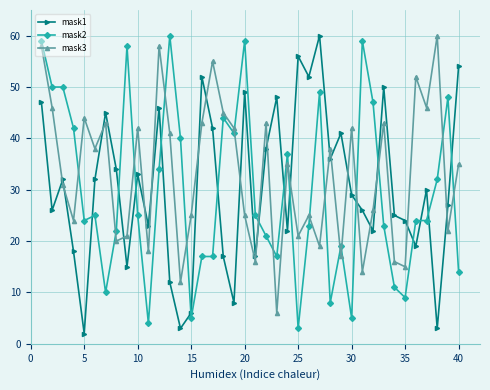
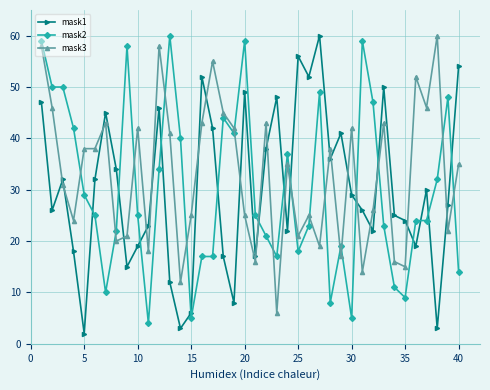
  {
    "mask1": {
      "5": 2,
-     "10": 33,
+     "10": 19,
      "15": 6,
      "20": 49,
      "25": 56,
      "30": 29,
      "35": 24,
      "40": 54
    },
    "mask2": {
-     "5": 24,
+     "5": 29,
      "10": 25,
      "15": 5,
      "20": 59,
-     "25": 3,
+     "25": 18,
      "30": 5,
      "35": 9,
      "40": 14
    },
    "mask3": {
-     "5": 44,
+     "5": 38,
      "10": 42,
      "15": 25,
      "20": 25,
      "25": 21,
      "30": 42,
      "35": 15,
      "40": 35
    }
  }
